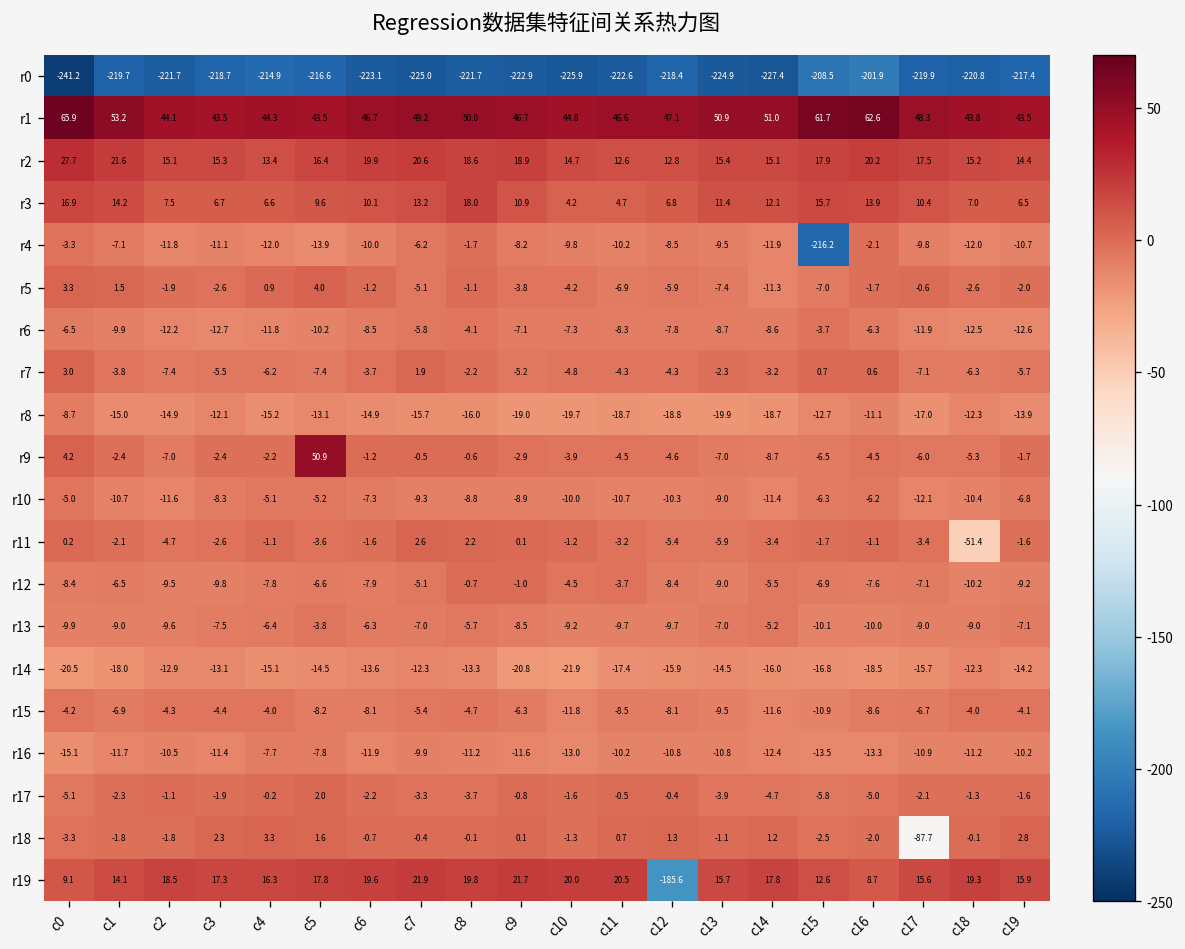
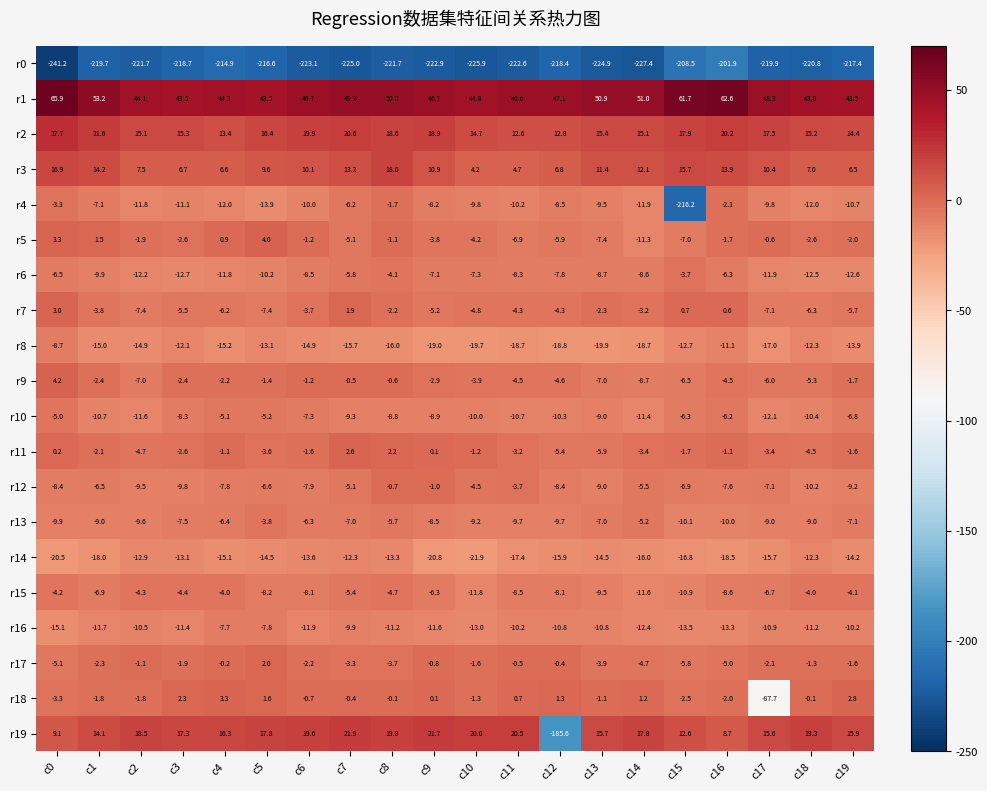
  {
    "r9": {
      "c0": 4.2,
      "c1": -2.4,
      "c2": -7.0,
      "c3": -2.4,
      "c4": -2.2,
-     "c5": 50.9,
+     "c5": -1.4,
      "c6": -1.2,
      "c7": -0.5,
      "c8": -0.6,
      "c9": -2.9,
      "c10": -3.9,
      "c11": -4.5,
      "c12": -4.6,
      "c13": -7.0,
      "c14": -8.7,
      "c15": -6.5,
      "c16": -4.5,
      "c17": -6.0,
      "c18": -5.3,
      "c19": -1.7
    },
    "r11": {
      "c0": 0.2,
      "c1": -2.1,
      "c2": -4.7,
      "c3": -2.6,
      "c4": -1.1,
      "c5": -3.6,
      "c6": -1.6,
      "c7": 2.6,
      "c8": 2.2,
      "c9": 0.1,
      "c10": -1.2,
      "c11": -3.2,
      "c12": -5.4,
      "c13": -5.9,
      "c14": -3.4,
      "c15": -1.7,
      "c16": -1.1,
      "c17": -3.4,
-     "c18": -51.4,
+     "c18": -4.5,
      "c19": -1.6
    }
  }
